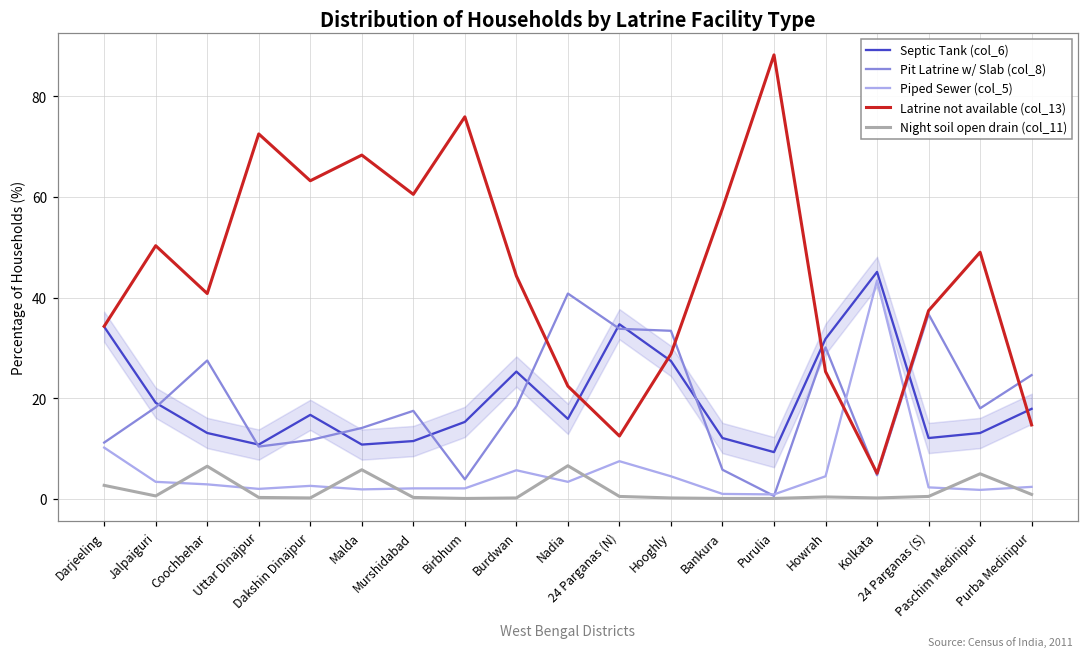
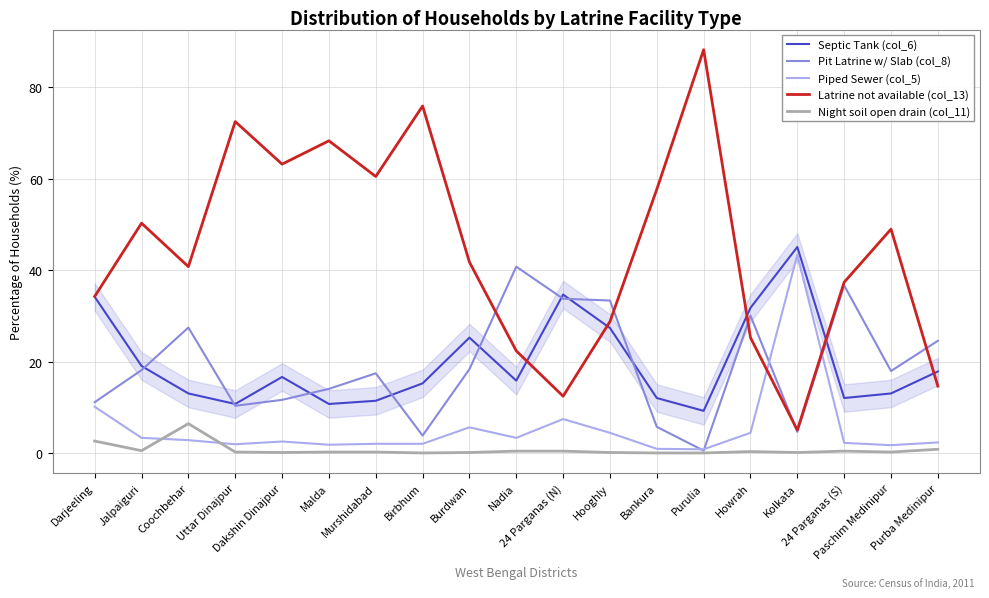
  {
    "Latrine not available (col_13)": {
      "Jalpaiguri": 50,
      "Coochbehar": 41,
      "Uttar Dinajpur": 73,
      "Dakshin Dinajpur": 63,
      "Malda": 68,
      "Murshidabad": 61,
      "Birbhum": 76,
-     "Burdwan": 44,
+     "Burdwan": 42,
      "Nadia": 22,
      "24 Parganas (N)": 13,
      "Hooghly": 29,
      "Bankura": 58,
      "Purulia": 88,
      "Howrah": 25,
      "24 Parganas (S)": 37,
      "Paschim Medinipur": 49,
      "Purba Medinipur": 15
    },
    "Night soil open drain (col_11)": {
      "Darjeeling": 3,
      "Jalpaiguri": 1,
      "Coochbehar": 7,
      "Uttar Dinajpur": 0,
      "Dakshin Dinajpur": 0,
-     "Malda": 6,
+     "Malda": 0,
      "Murshidabad": 0,
      "Birbhum": 0,
      "Burdwan": 0,
-     "Nadia": 7,
+     "Nadia": 1,
      "24 Parganas (N)": 1,
      "Hooghly": 0,
      "Bankura": 0,
      "Howrah": 0,
      "Kolkata": 0,
      "24 Parganas (S)": 1,
-     "Paschim Medinipur": 5,
+     "Paschim Medinipur": 0,
      "Purba Medinipur": 1
    }
  }
